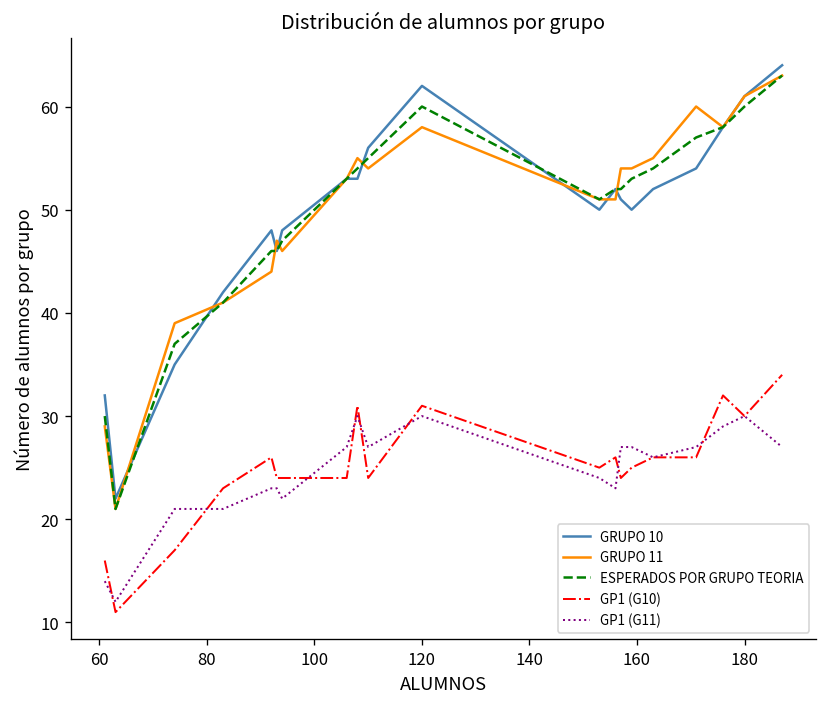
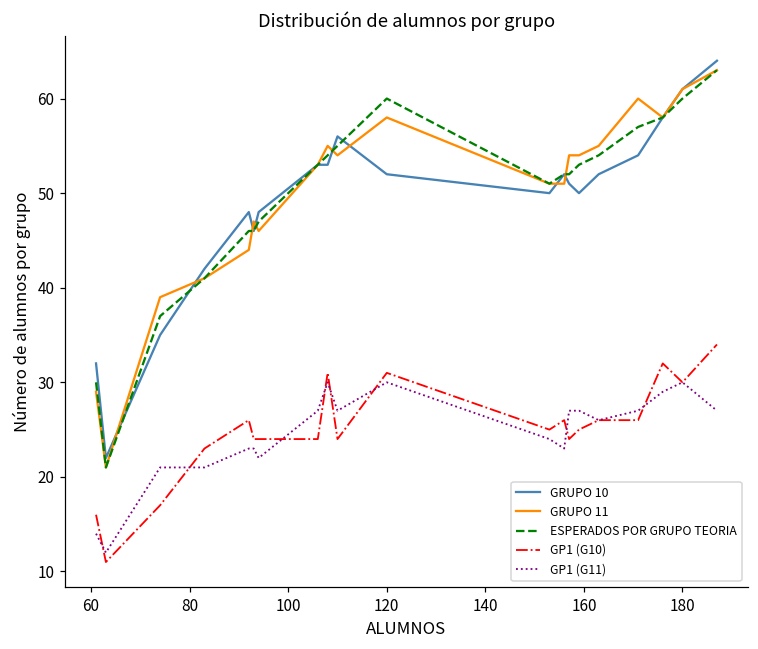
  {
    "GRUPO 10": {
-     "120": 62
+     "120": 52
    },
    "GRUPO 11": {
      "120": 58
    },
    "ESPERADOS POR GRUPO TEORIA": {
      "120": 60,
      "180": 60
    },
    "GP1 (G10)": {
      "120": 31
    },
    "GP1 (G11)": {
      "120": 30
    }
  }
